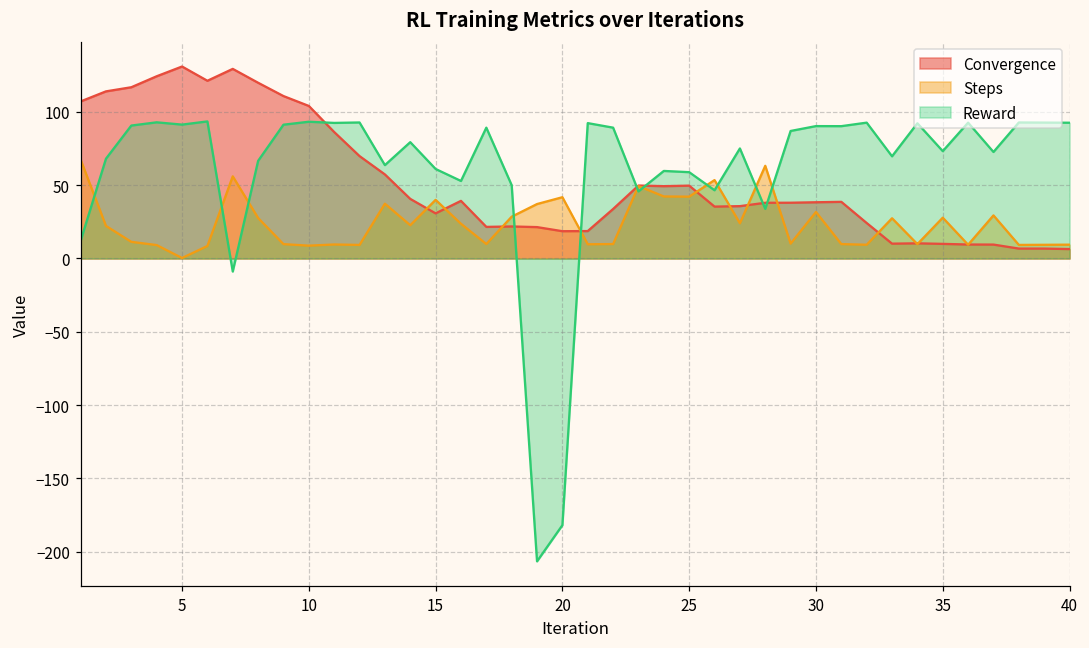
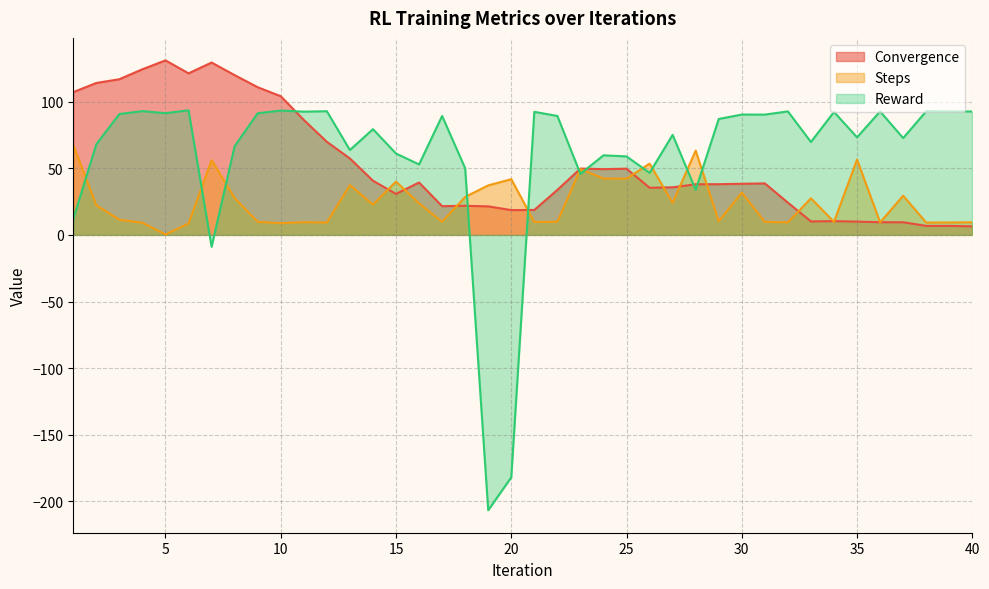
  {
    "Convergence": {
      "5": 131,
      "10": 104,
      "15": 31,
      "20": 19,
      "25": 50,
      "30": 38,
      "35": 10,
      "40": 6
    },
    "Steps": {
      "5": 0,
      "10": 9,
      "15": 40,
      "20": 42,
      "25": 42,
      "30": 32,
-     "35": 28,
+     "35": 57,
      "40": 9
    }
  }
